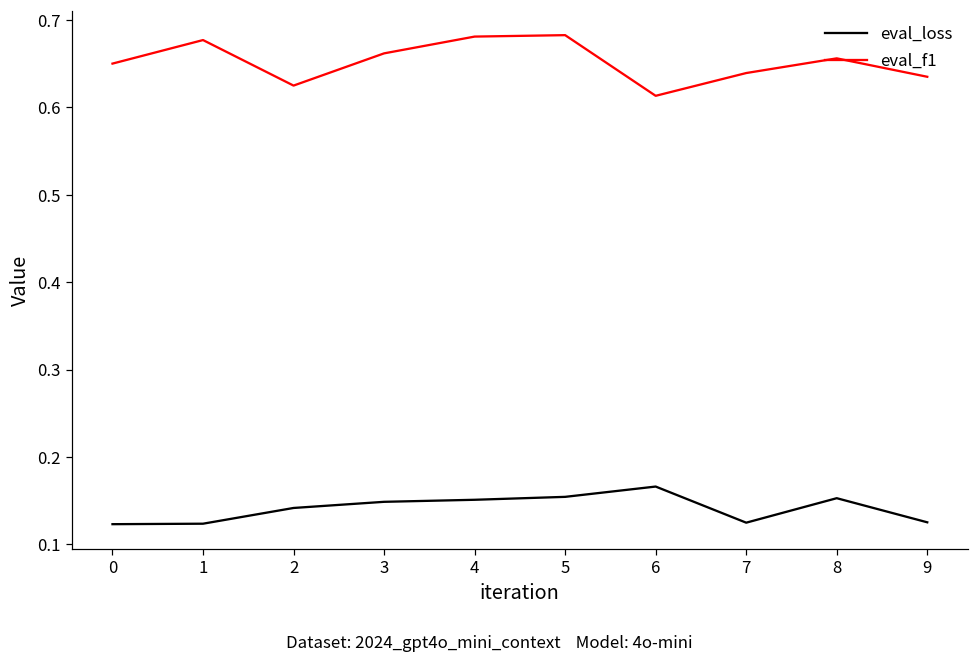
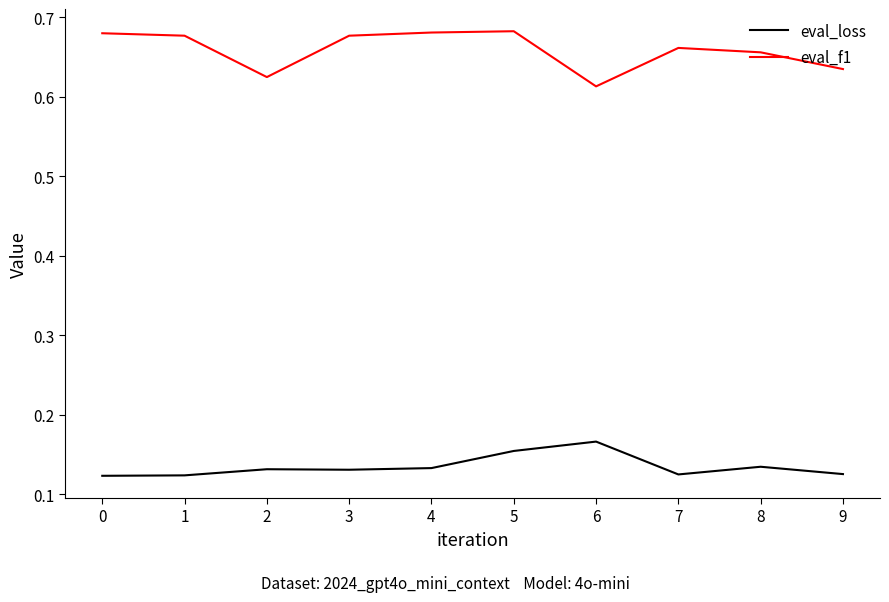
  {
    "eval_loss": {
      "0": 0.12,
      "1": 0.12,
-     "2": 0.14,
-     "3": 0.15,
-     "4": 0.15,
+     "2": 0.13,
+     "3": 0.13,
+     "4": 0.13,
      "5": 0.15,
      "6": 0.17,
      "7": 0.12,
-     "8": 0.15,
+     "8": 0.13,
      "9": 0.13
    },
    "eval_f1": {
-     "0": 0.65,
+     "0": 0.68,
      "1": 0.68,
      "2": 0.62,
-     "3": 0.66,
+     "3": 0.68,
      "4": 0.68,
      "5": 0.68,
      "6": 0.61,
-     "7": 0.64,
+     "7": 0.66,
      "8": 0.66,
      "9": 0.63
    }
  }
